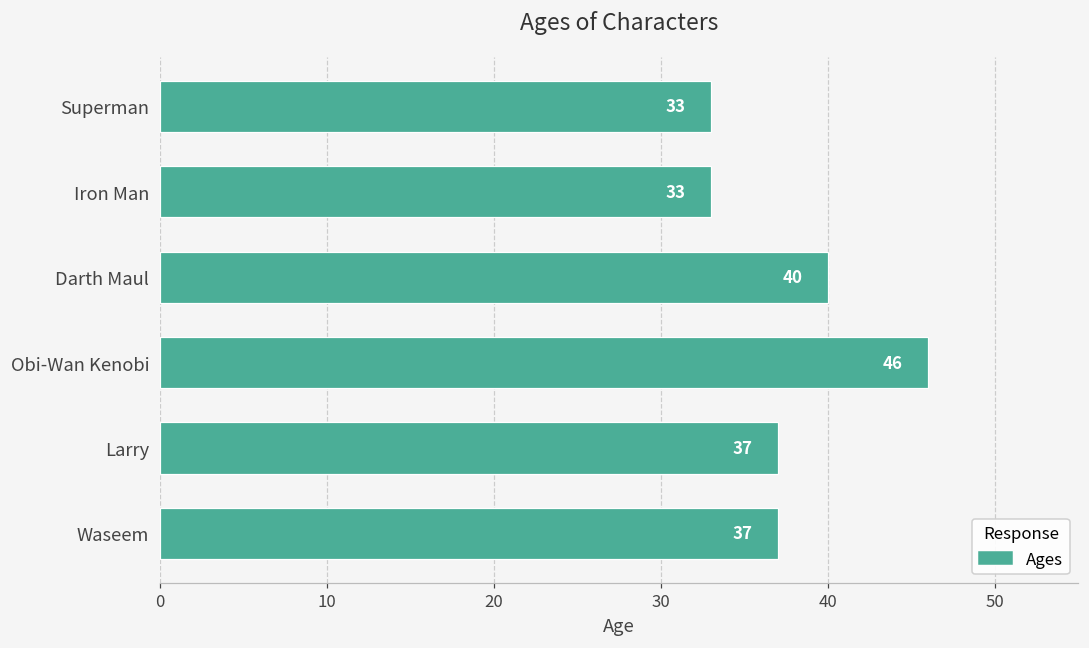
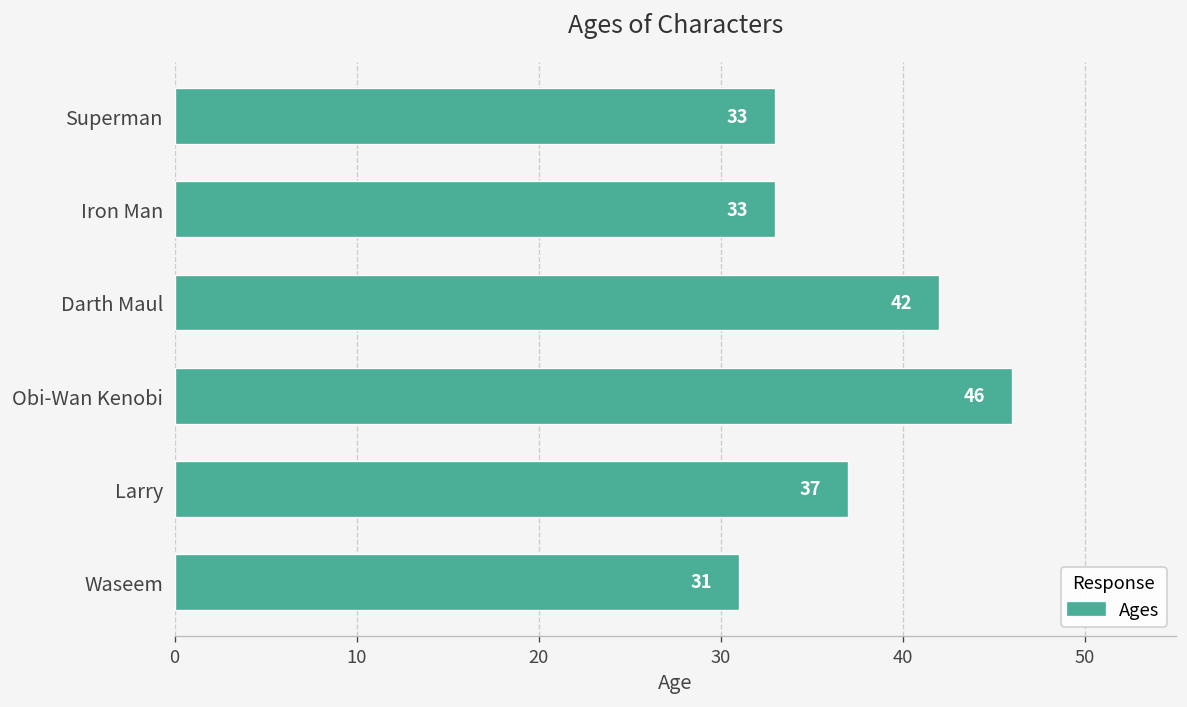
  {
    "Superman": 33,
    "Iron Man": 33,
-   "Darth Maul": 40,
+   "Darth Maul": 42,
    "Obi-Wan Kenobi": 46,
    "Larry": 37,
-   "Waseem": 37
+   "Waseem": 31
  }
